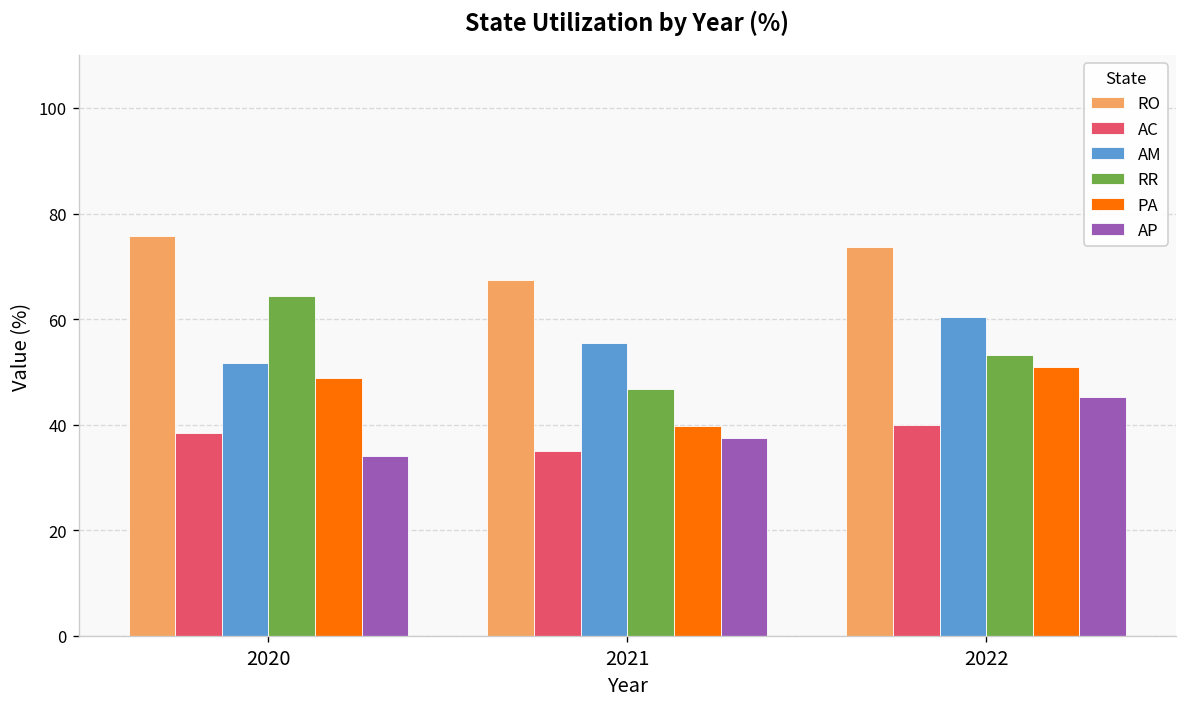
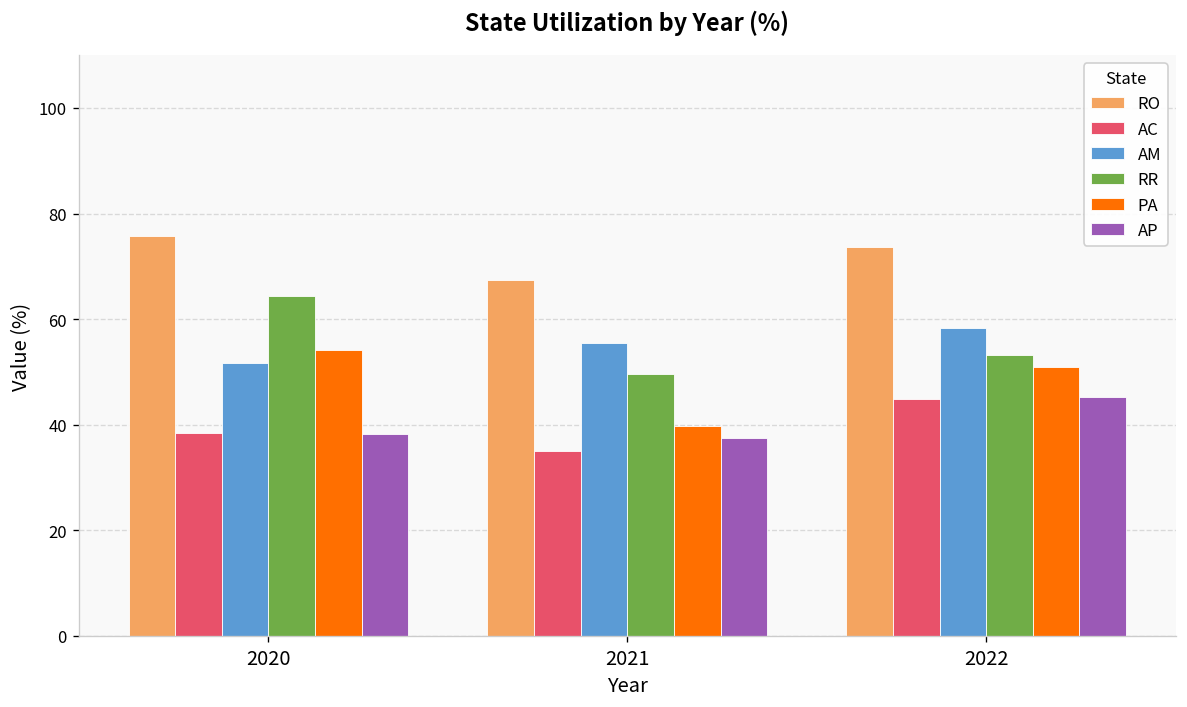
  {
    "RO": {
      "2020": 76,
      "2021": 68,
      "2022": 74
    },
    "AC": {
      "2020": 38,
      "2021": 35,
-     "2022": 40
+     "2022": 45
    },
    "AM": {
      "2020": 52,
      "2021": 55,
-     "2022": 60
+     "2022": 58
    },
    "RR": {
      "2020": 64,
-     "2021": 47,
+     "2021": 50,
      "2022": 53
    },
    "PA": {
-     "2020": 49,
+     "2020": 54,
      "2021": 40,
      "2022": 51
    },
    "AP": {
-     "2020": 34,
+     "2020": 38,
      "2021": 37,
      "2022": 45
    }
  }
